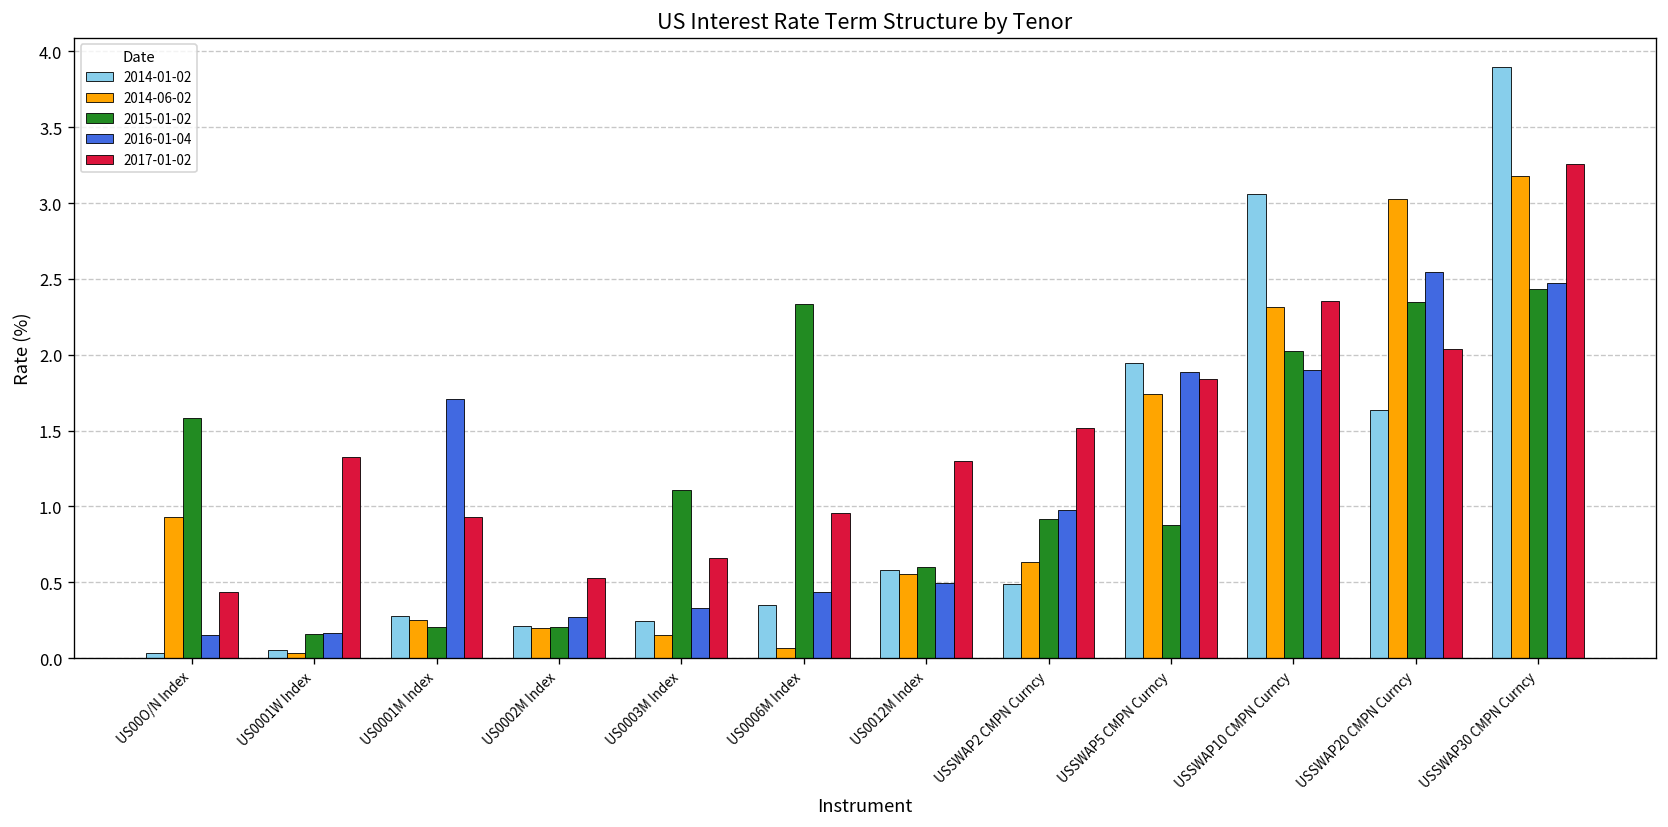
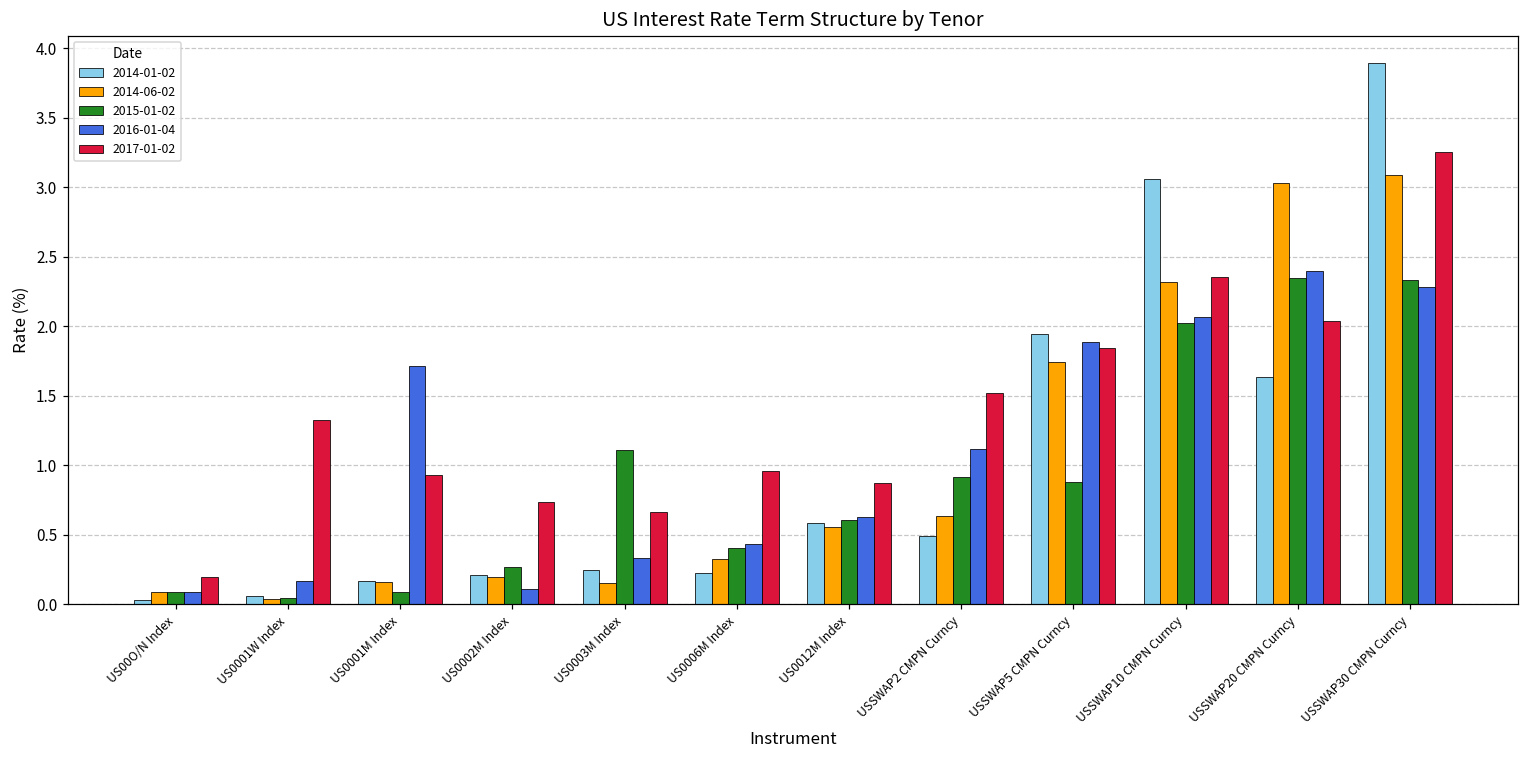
  {
    "2014-01-02": {
      "US00O/N Index": 0.03,
      "US0001W Index": 0.06,
-     "US0001M Index": 0.28,
+     "US0001M Index": 0.17,
      "US0002M Index": 0.21,
      "US0003M Index": 0.24,
-     "US0006M Index": 0.35,
+     "US0006M Index": 0.22,
      "US0012M Index": 0.58,
      "USSWAP2 CMPN Curncy": 0.49,
      "USSWAP5 CMPN Curncy": 1.95,
      "USSWAP10 CMPN Curncy": 3.06,
      "USSWAP20 CMPN Curncy": 1.64,
      "USSWAP30 CMPN Curncy": 3.90
    },
    "2014-06-02": {
-     "US00O/N Index": 0.93,
+     "US00O/N Index": 0.09,
      "US0001W Index": 0.03,
-     "US0001M Index": 0.25,
+     "US0001M Index": 0.16,
      "US0002M Index": 0.20,
      "US0003M Index": 0.15,
-     "US0006M Index": 0.07,
+     "US0006M Index": 0.32,
      "US0012M Index": 0.56,
      "USSWAP2 CMPN Curncy": 0.64,
      "USSWAP5 CMPN Curncy": 1.74,
      "USSWAP10 CMPN Curncy": 2.32,
      "USSWAP20 CMPN Curncy": 3.03,
-     "USSWAP30 CMPN Curncy": 3.18
+     "USSWAP30 CMPN Curncy": 3.09
    },
    "2015-01-02": {
-     "US00O/N Index": 1.58,
-     "US0001W Index": 0.16,
-     "US0001M Index": 0.20,
-     "US0002M Index": 0.20,
+     "US00O/N Index": 0.09,
+     "US0001W Index": 0.05,
+     "US0001M Index": 0.08,
+     "US0002M Index": 0.27,
      "US0003M Index": 1.11,
-     "US0006M Index": 2.34,
+     "US0006M Index": 0.40,
      "US0012M Index": 0.60,
      "USSWAP2 CMPN Curncy": 0.92,
      "USSWAP5 CMPN Curncy": 0.88,
      "USSWAP10 CMPN Curncy": 2.03,
      "USSWAP20 CMPN Curncy": 2.35,
-     "USSWAP30 CMPN Curncy": 2.43
+     "USSWAP30 CMPN Curncy": 2.33
    },
    "2016-01-04": {
-     "US00O/N Index": 0.15,
+     "US00O/N Index": 0.09,
      "US0001W Index": 0.16,
      "US0001M Index": 1.71,
-     "US0002M Index": 0.27,
+     "US0002M Index": 0.11,
      "US0003M Index": 0.33,
      "US0006M Index": 0.43,
-     "US0012M Index": 0.50,
-     "USSWAP2 CMPN Curncy": 0.98,
+     "US0012M Index": 0.63,
+     "USSWAP2 CMPN Curncy": 1.12,
      "USSWAP5 CMPN Curncy": 1.89,
-     "USSWAP10 CMPN Curncy": 1.90,
-     "USSWAP20 CMPN Curncy": 2.55,
-     "USSWAP30 CMPN Curncy": 2.47
+     "USSWAP10 CMPN Curncy": 2.07,
+     "USSWAP20 CMPN Curncy": 2.40,
+     "USSWAP30 CMPN Curncy": 2.28
    },
    "2017-01-02": {
-     "US00O/N Index": 0.43,
+     "US00O/N Index": 0.19,
      "US0001W Index": 1.32,
      "US0001M Index": 0.93,
-     "US0002M Index": 0.52,
+     "US0002M Index": 0.73,
      "US0003M Index": 0.66,
      "US0006M Index": 0.96,
-     "US0012M Index": 1.30,
+     "US0012M Index": 0.87,
      "USSWAP2 CMPN Curncy": 1.52,
      "USSWAP5 CMPN Curncy": 1.84,
      "USSWAP10 CMPN Curncy": 2.36,
      "USSWAP20 CMPN Curncy": 2.04,
      "USSWAP30 CMPN Curncy": 3.25
    }
  }
